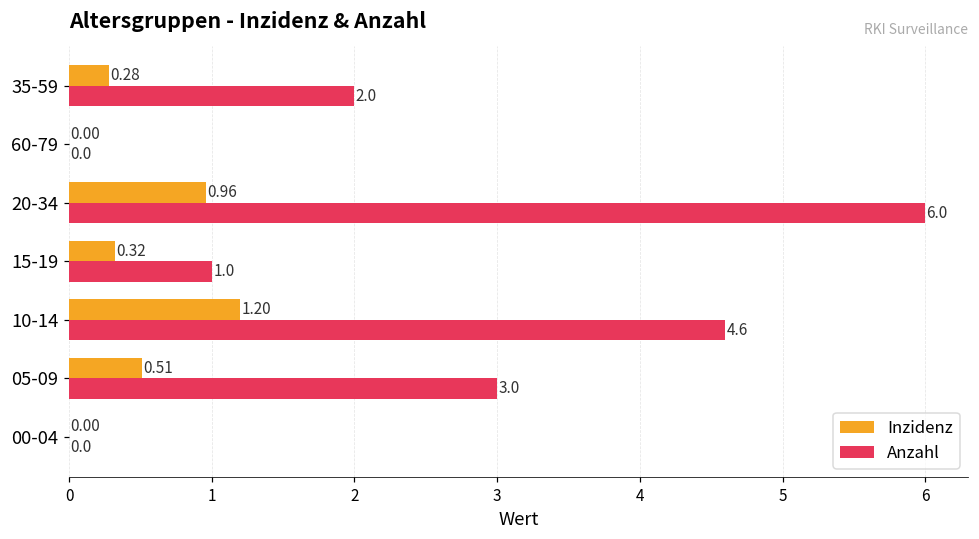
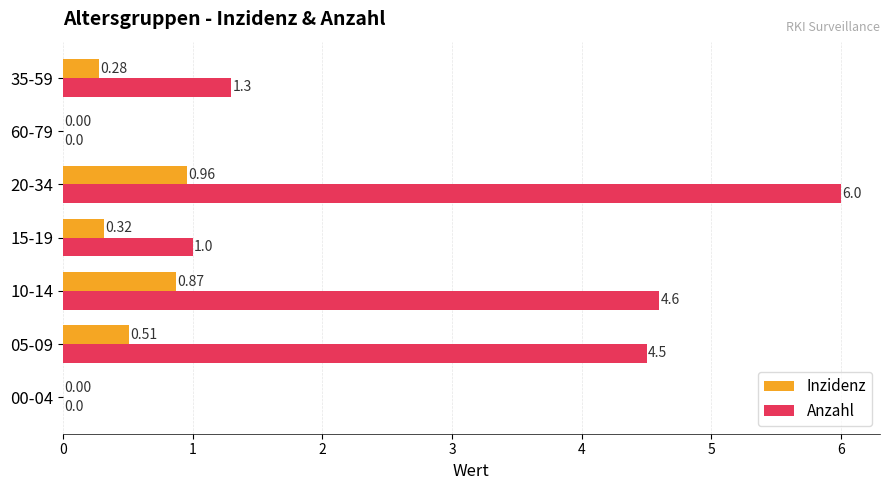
  {
    "Inzidenz": {
      "35-59": 0.28,
      "60-79": 0.00,
      "20-34": 0.96,
      "15-19": 0.32,
-     "10-14": 1.20,
+     "10-14": 0.87,
      "05-09": 0.51,
      "00-04": 0.00
    },
    "Anzahl": {
-     "35-59": 2.0,
+     "35-59": 1.3,
      "60-79": 0.0,
      "20-34": 6.0,
      "15-19": 1.0,
      "10-14": 4.6,
-     "05-09": 3.0,
+     "05-09": 4.5,
      "00-04": 0.0
    }
  }
